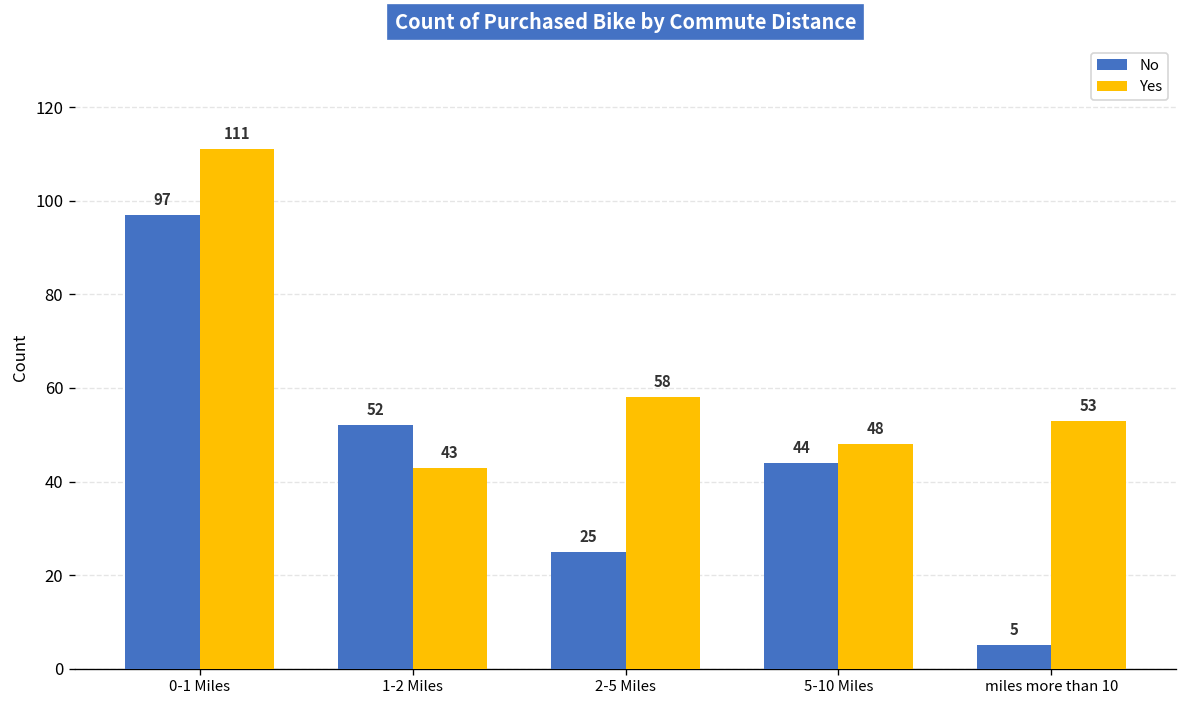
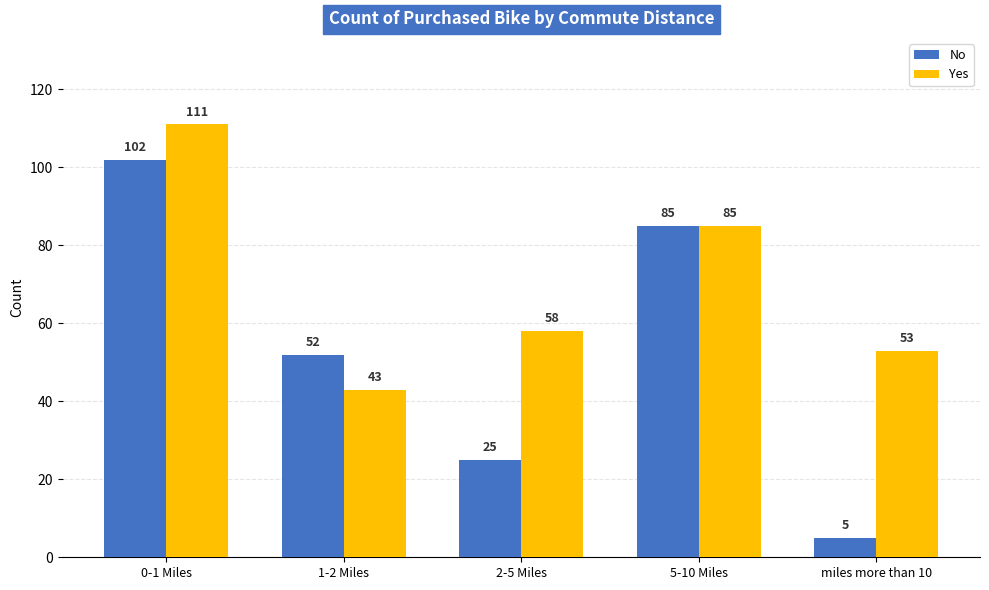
  {
    "No": {
-     "0-1 Miles": 97,
+     "0-1 Miles": 102,
      "1-2 Miles": 52,
      "2-5 Miles": 25,
-     "5-10 Miles": 44,
+     "5-10 Miles": 85,
      "miles more than 10": 5
    },
    "Yes": {
      "0-1 Miles": 111,
      "1-2 Miles": 43,
      "2-5 Miles": 58,
-     "5-10 Miles": 48,
+     "5-10 Miles": 85,
      "miles more than 10": 53
    }
  }
